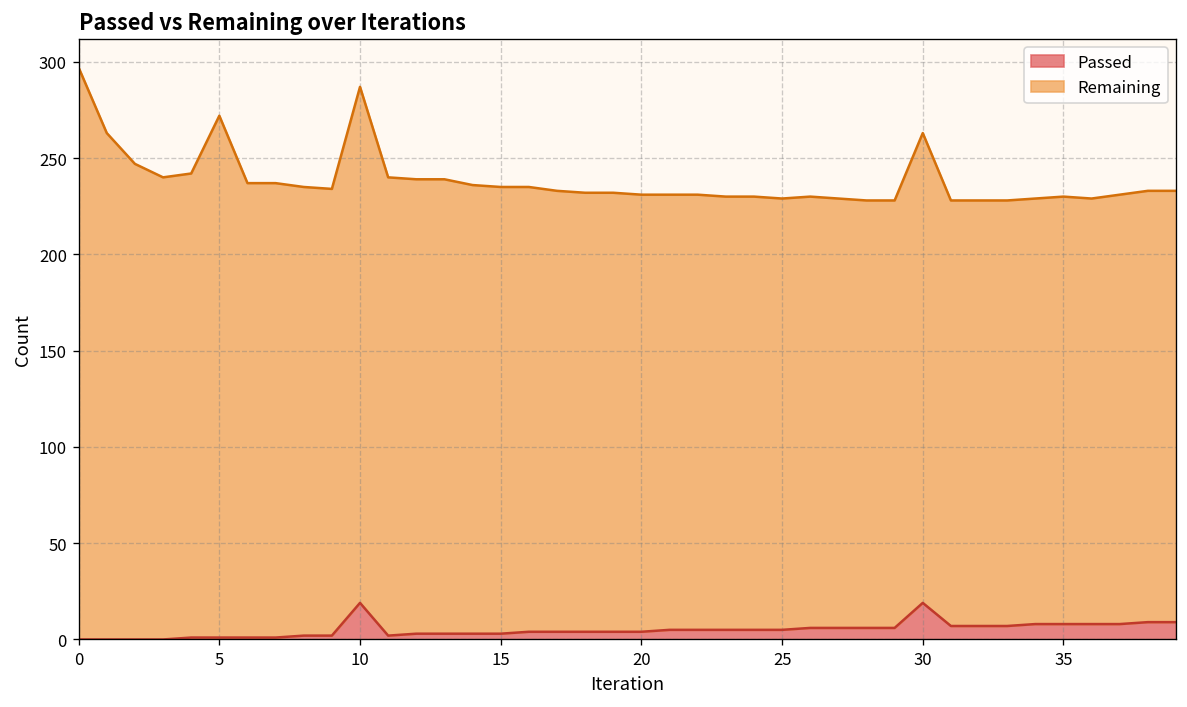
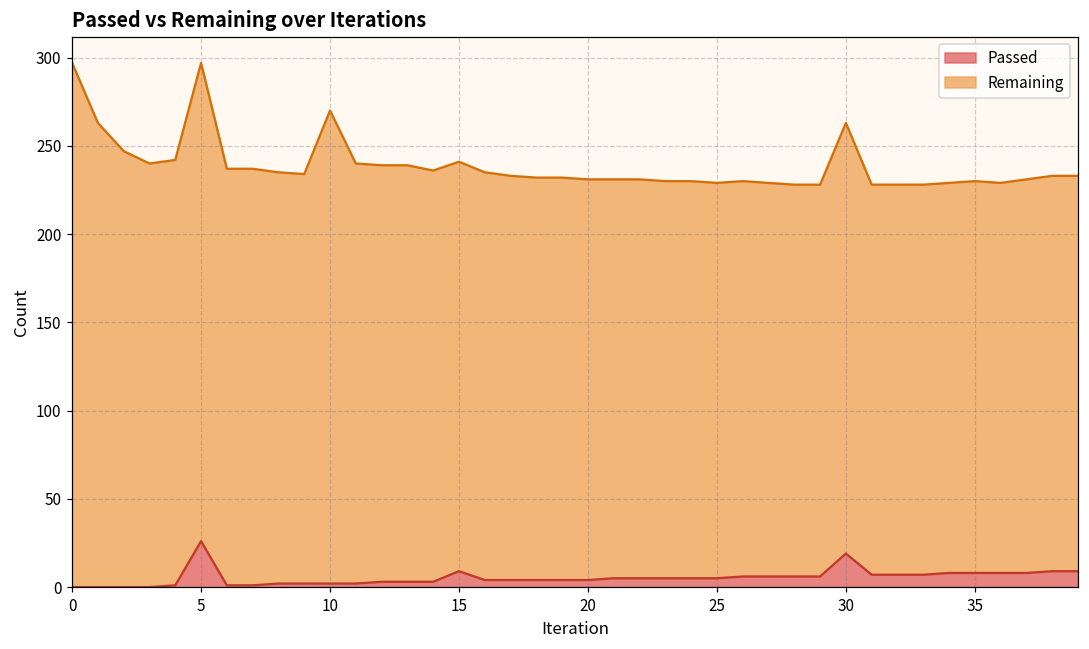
  {
    "Passed": {
      "0": 0,
-     "5": 1,
-     "10": 19,
-     "15": 3,
+     "5": 26,
+     "10": 2,
+     "15": 9,
      "20": 4,
      "25": 5,
      "30": 19,
      "35": 8
    },
    "Remaining": {
      "0": 297,
      "5": 271,
      "10": 268,
      "15": 232,
      "20": 227,
      "25": 224,
      "30": 244,
      "35": 222
    }
  }
